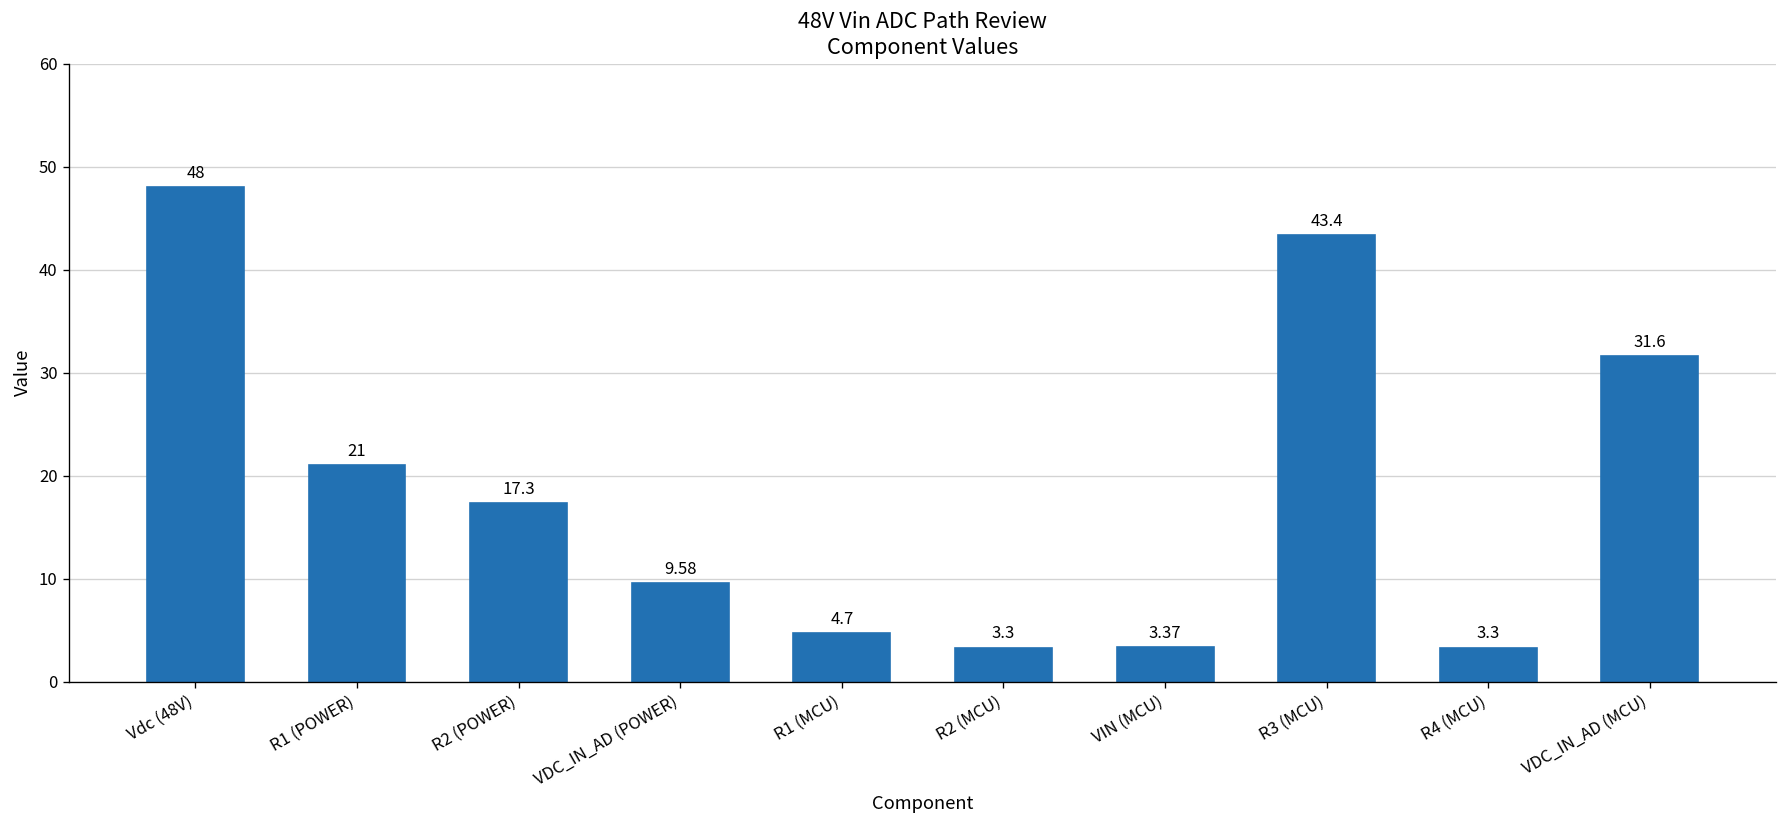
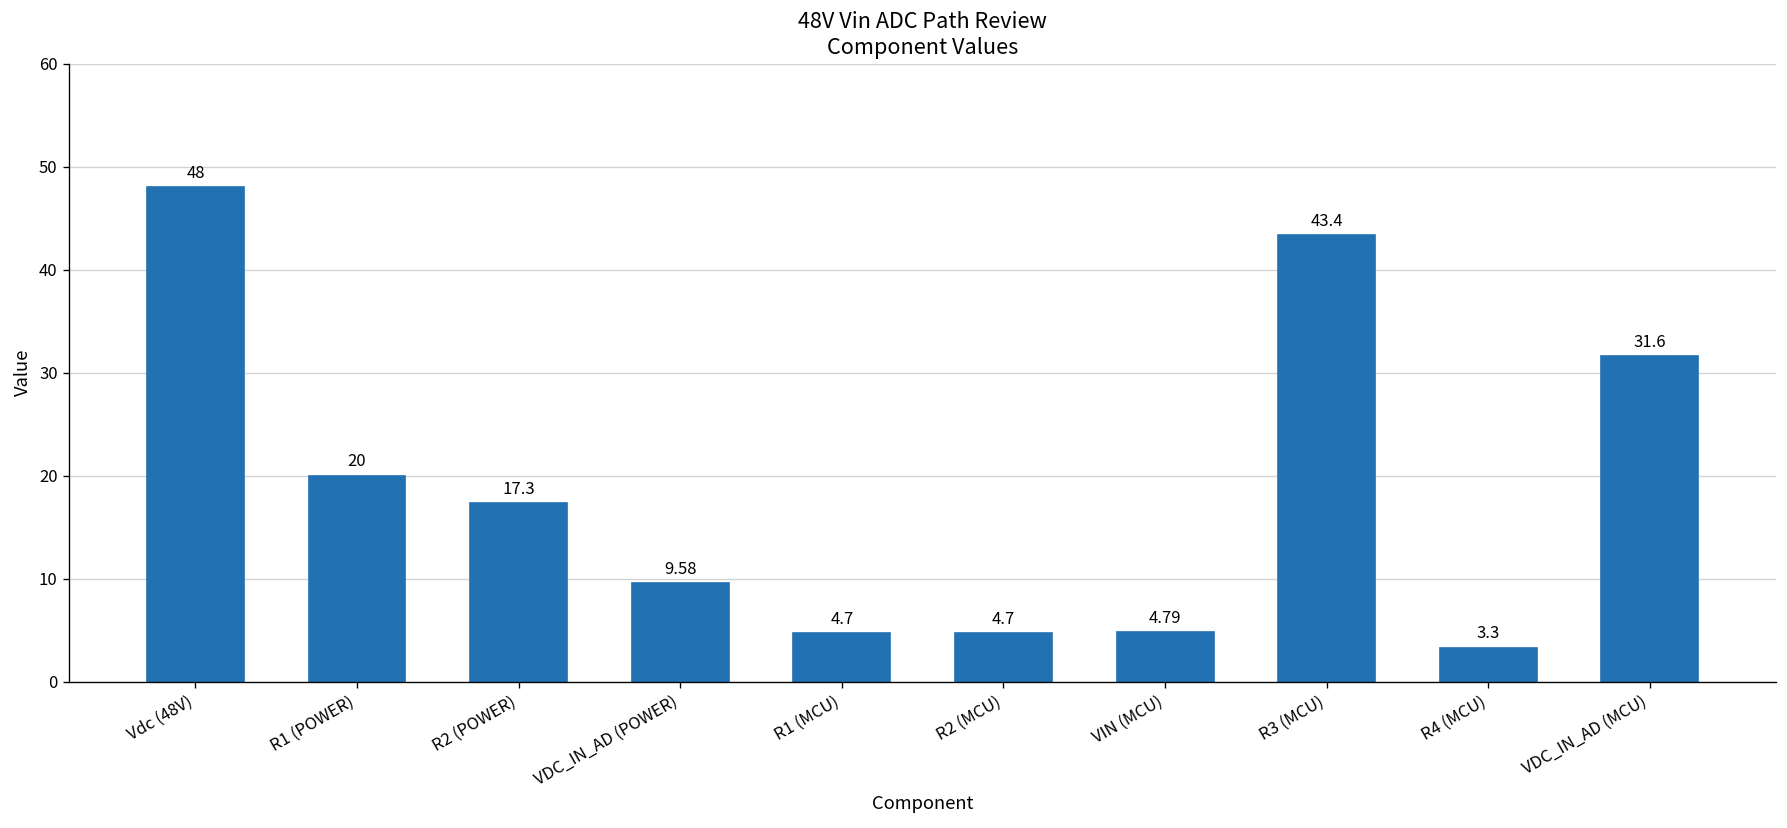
  {
    "Vdc (48V)": 48,
-   "R1 (POWER)": 21,
+   "R1 (POWER)": 20,
    "R2 (POWER)": 17.3,
    "VDC_IN_AD (POWER)": 9.58,
    "R1 (MCU)": 4.7,
-   "R2 (MCU)": 3.3,
-   "VIN (MCU)": 3.37,
+   "R2 (MCU)": 4.7,
+   "VIN (MCU)": 4.79,
    "R3 (MCU)": 43.4,
    "R4 (MCU)": 3.3,
    "VDC_IN_AD (MCU)": 31.6
  }
